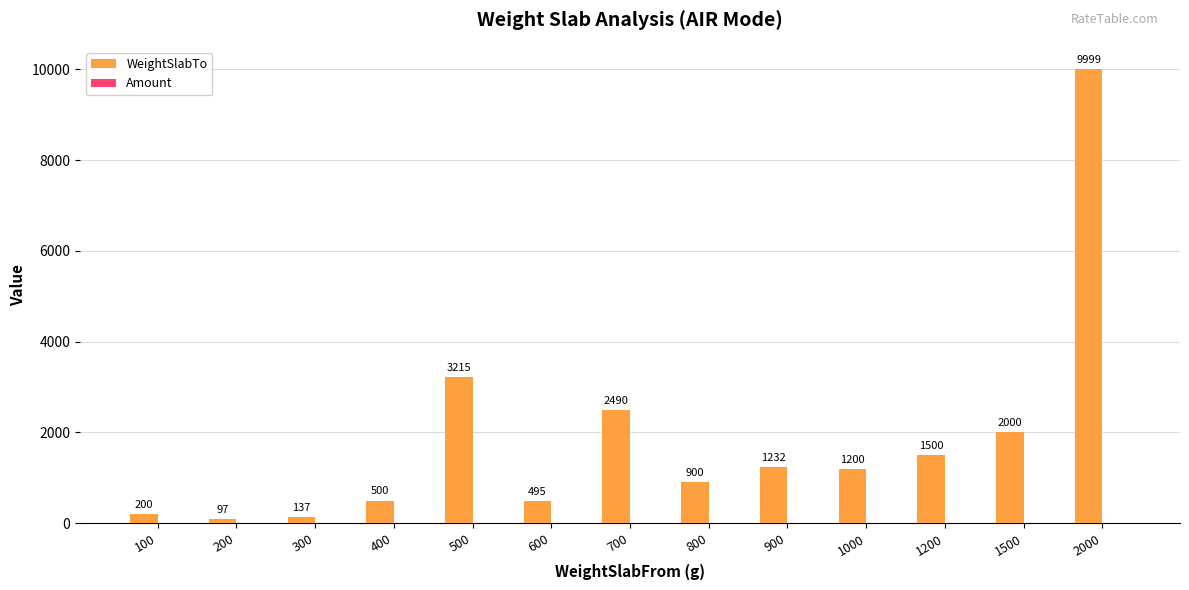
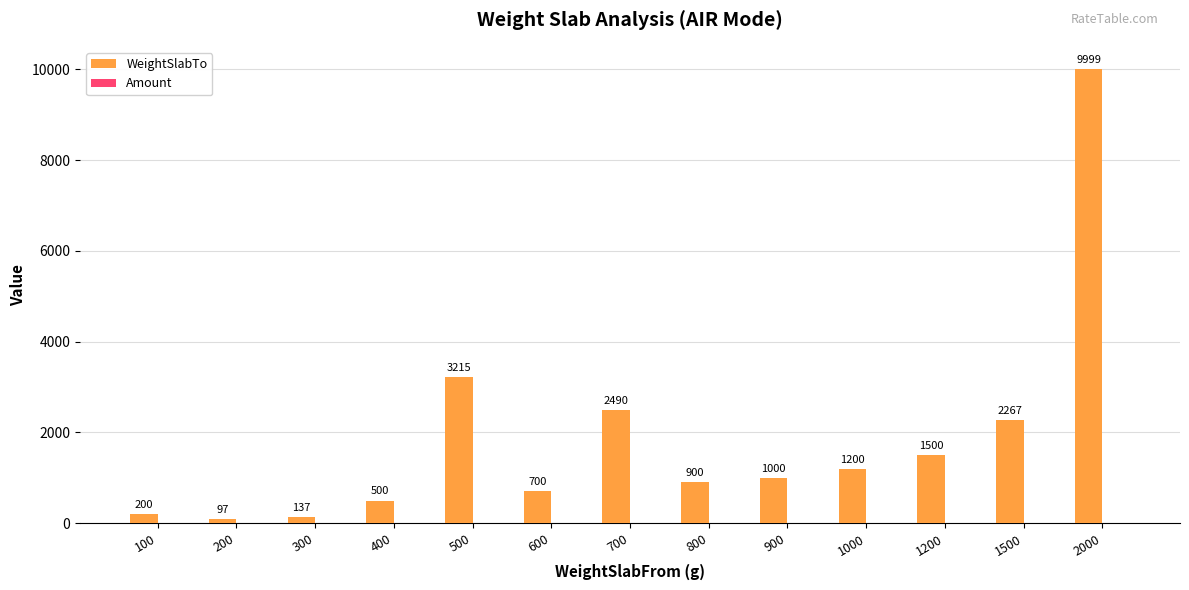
  {
    "WeightSlabTo": {
      "100": 200,
      "200": 97,
      "300": 137,
      "400": 500,
      "500": 3215,
-     "600": 495,
+     "600": 700,
      "700": 2490,
      "800": 900,
-     "900": 1232,
+     "900": 1000,
      "1000": 1200,
      "1200": 1500,
-     "1500": 2000,
+     "1500": 2267,
      "2000": 9999
    },
    "Amount": {
      "100": 0,
      "200": 0,
      "300": 0,
      "400": 0,
      "500": 0,
      "600": 0,
      "700": 0,
      "800": 0,
      "900": 0,
      "1000": 0,
      "1200": 0,
      "1500": 0,
      "2000": 0
    }
  }
